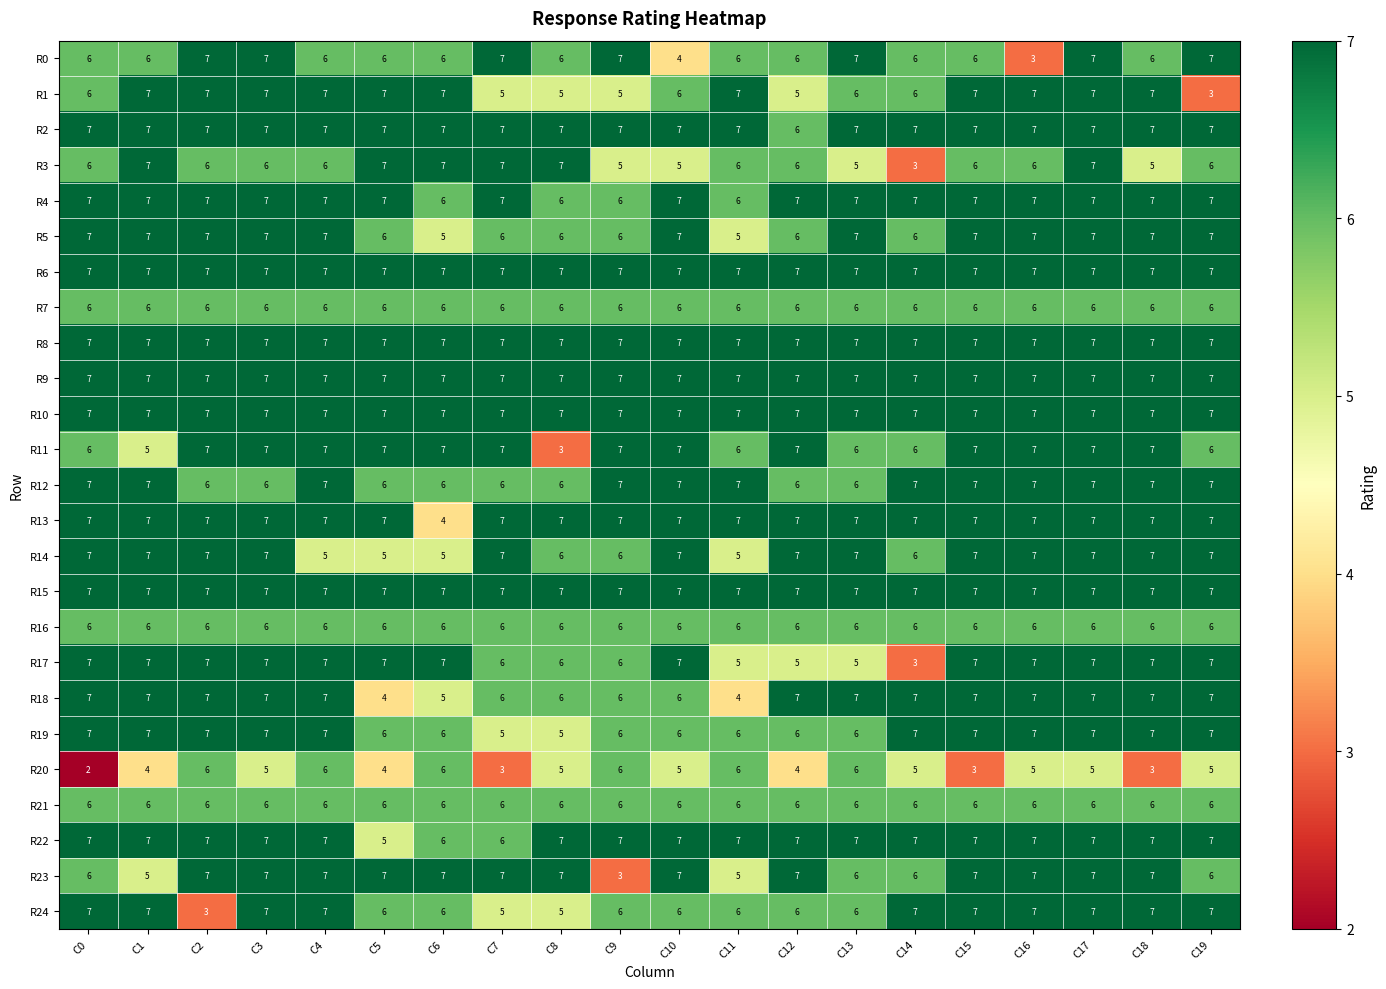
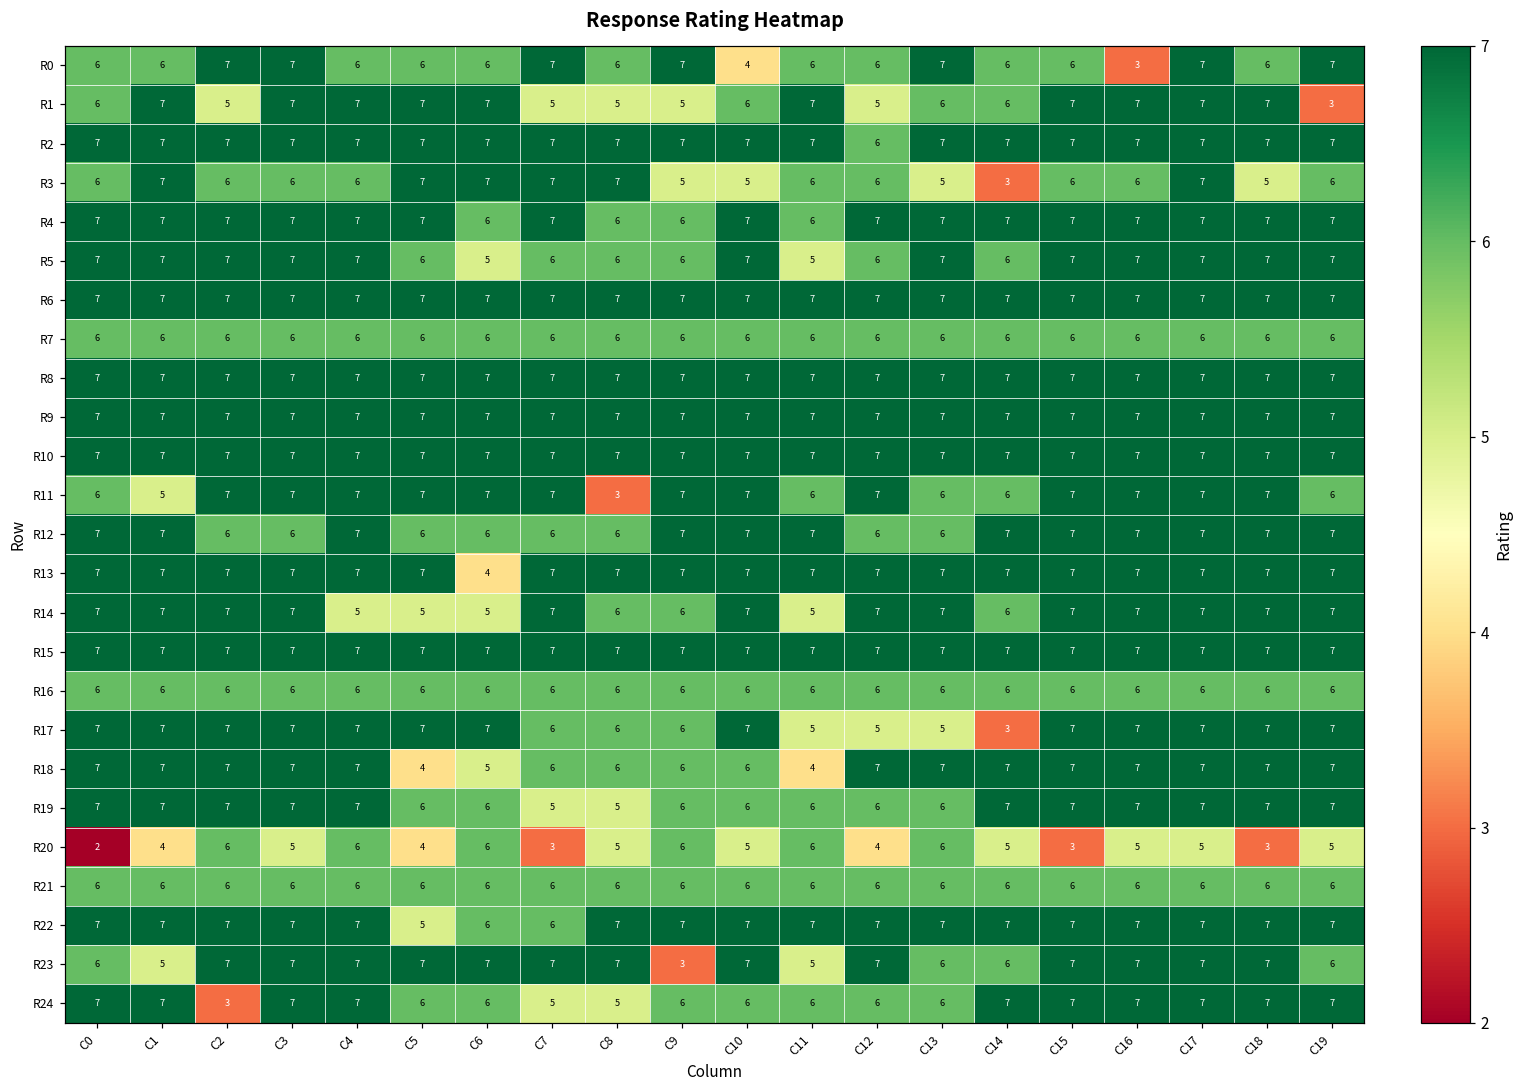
  {
    "R1": {
      "C0": 6,
      "C1": 7,
-     "C2": 7,
+     "C2": 5,
      "C3": 7,
      "C4": 7,
      "C5": 7,
      "C6": 7,
      "C7": 5,
      "C8": 5,
      "C9": 5,
      "C10": 6,
      "C11": 7,
      "C12": 5,
      "C13": 6,
      "C14": 6,
      "C15": 7,
      "C16": 7,
      "C17": 7,
      "C18": 7,
      "C19": 3
    }
  }
